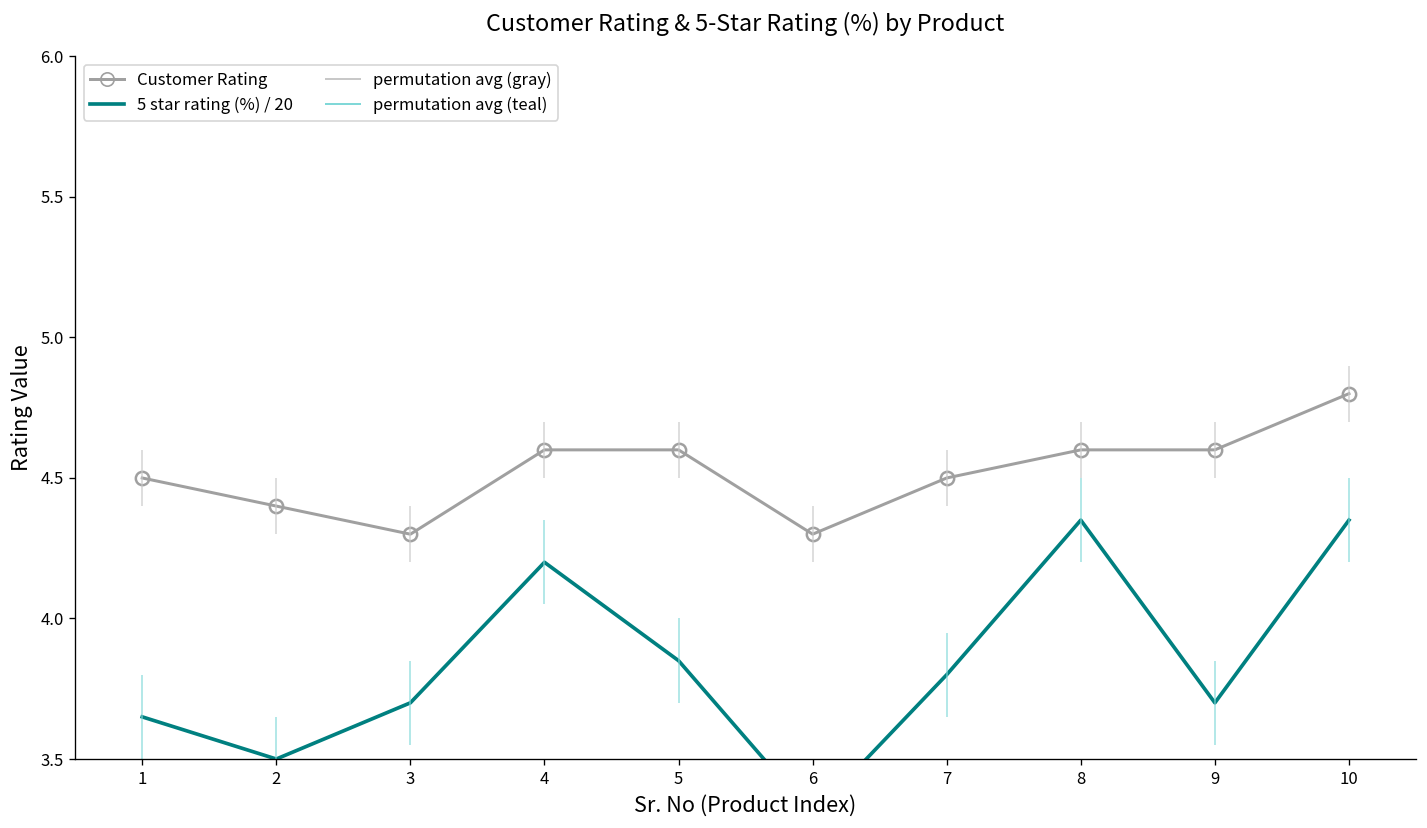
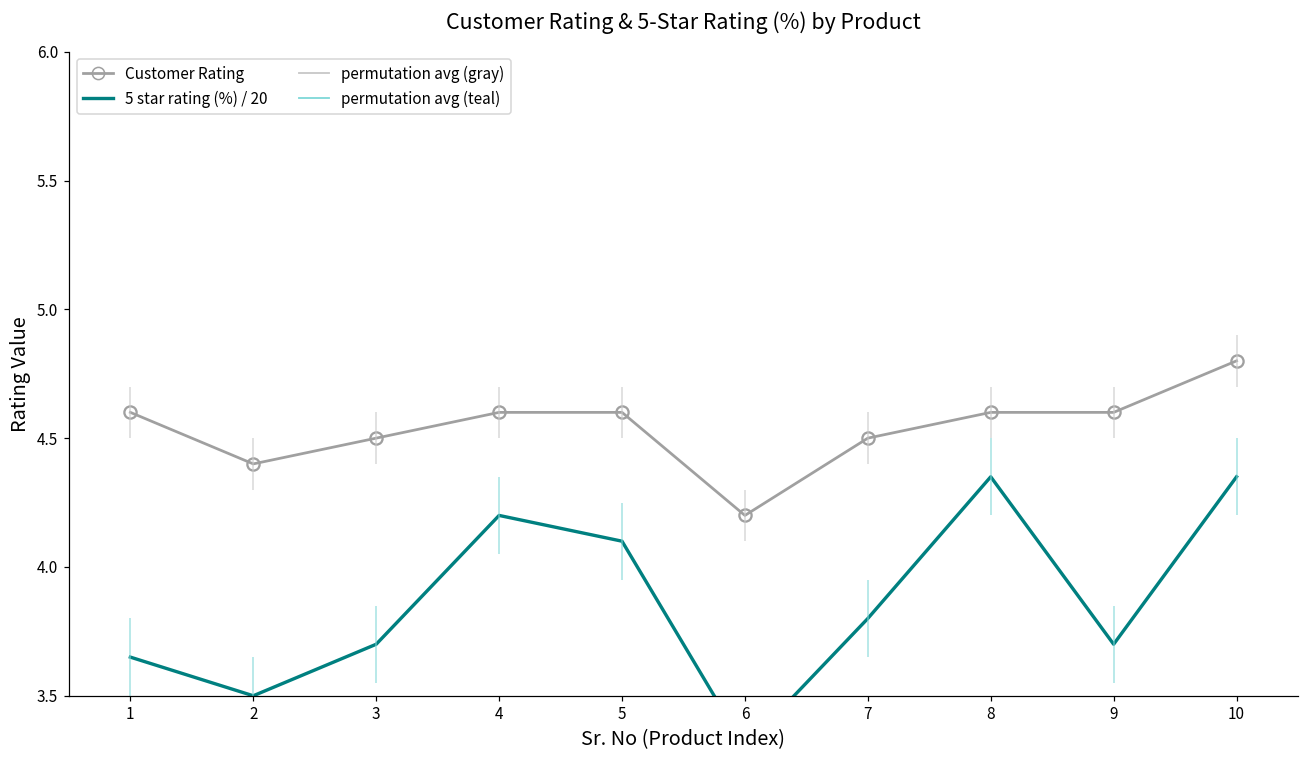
  {
    "Customer Rating": {
-     "1": 4.5,
+     "1": 4.6,
      "2": 4.4,
-     "3": 4.3,
+     "3": 4.5,
      "4": 4.6,
      "5": 4.6,
-     "6": 4.3,
+     "6": 4.2,
      "7": 4.5,
      "8": 4.6,
      "9": 4.6,
      "10": 4.8
    },
    "5 star rating (%) / 20": {
      "1": 3.65,
      "2": 3.50,
      "3": 3.70,
      "4": 4.20,
-     "5": 3.85,
+     "5": 4.10,
      "7": 3.80,
      "8": 4.35,
      "9": 3.70,
      "10": 4.35
    }
  }
